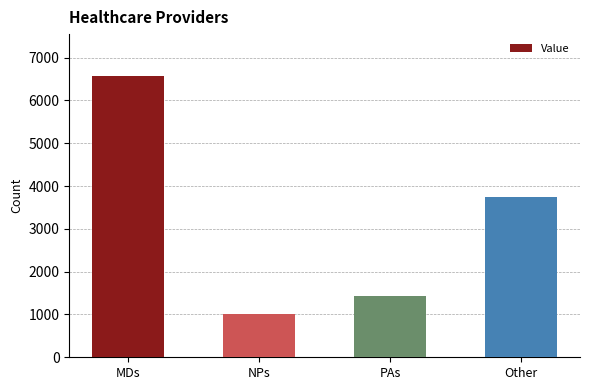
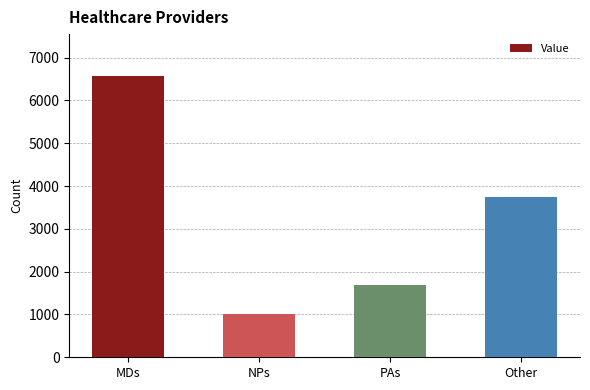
  {
    "MDs": 6600,
    "NPs": 1000,
-   "PAs": 1400,
+   "PAs": 1700,
    "Other": 3700
  }
